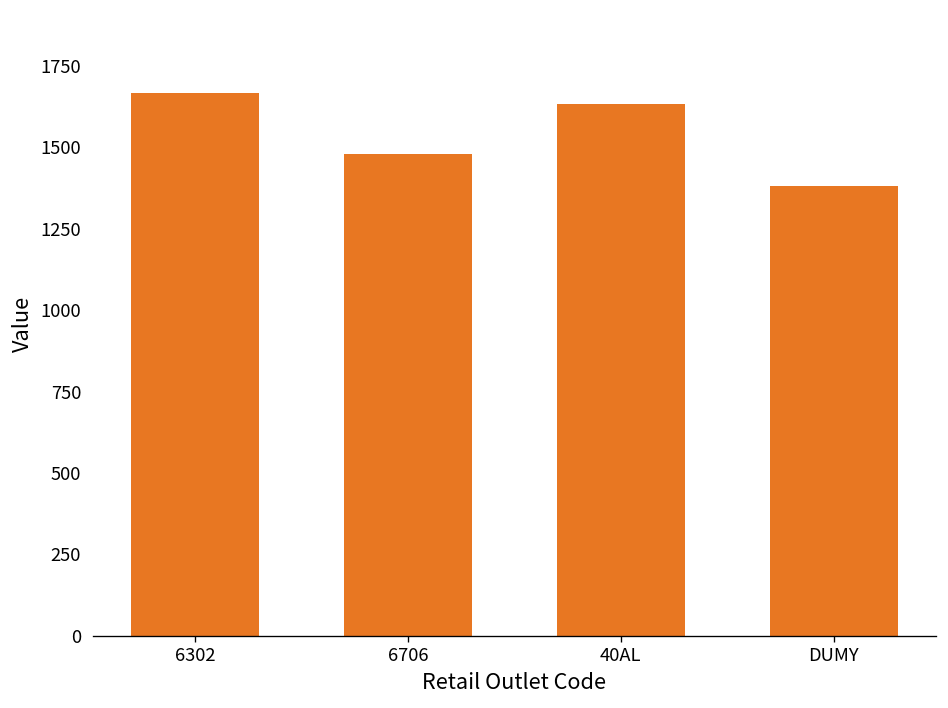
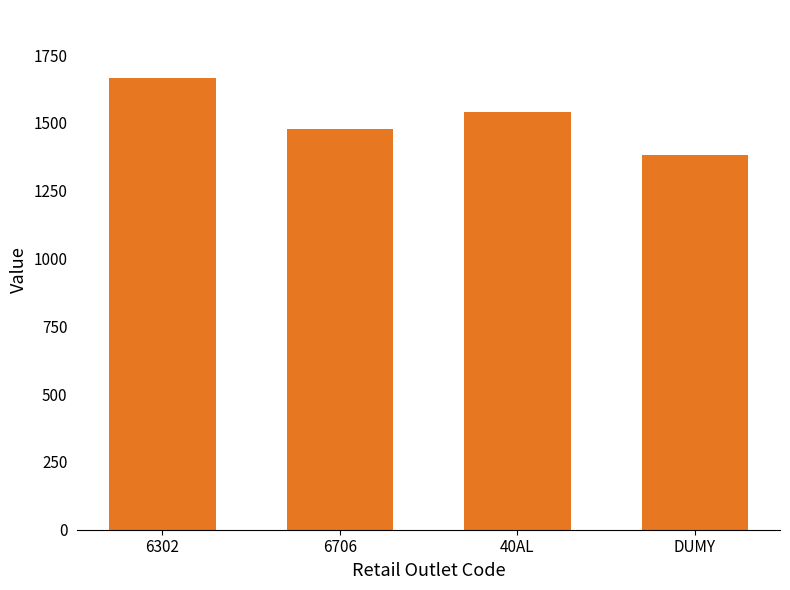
  {
    "6302": 1670,
    "6706": 1480,
-   "40AL": 1630,
+   "40AL": 1540,
    "DUMY": 1380
  }
